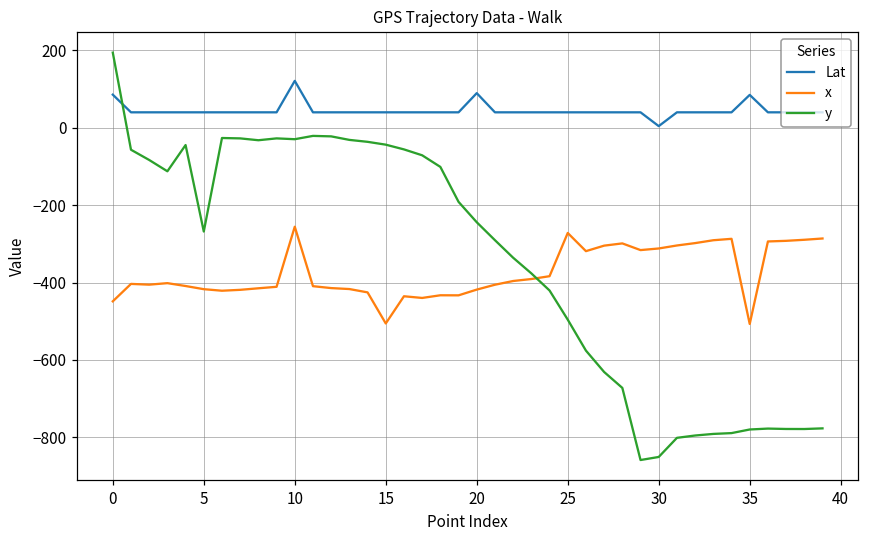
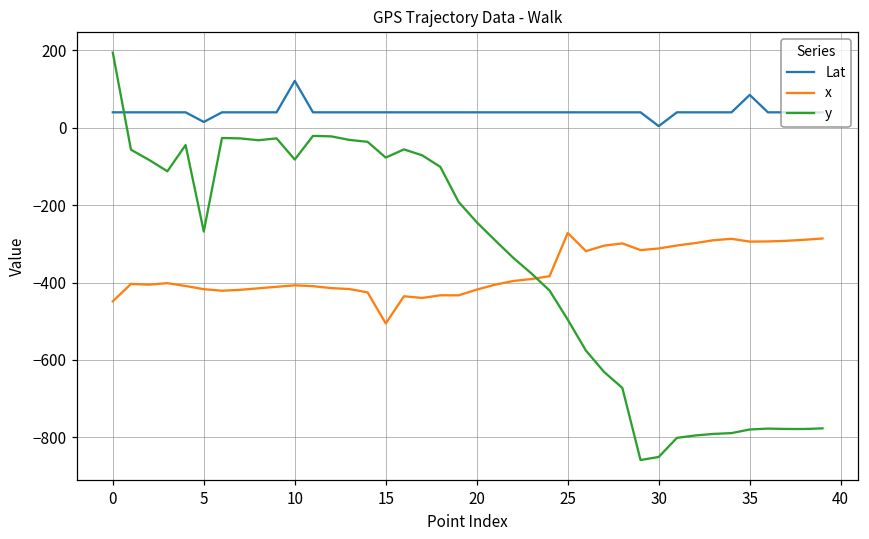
  {
    "Lat": {
-     "0": 90,
-     "5": 40,
+     "0": 40,
+     "5": 20,
      "10": 120,
      "15": 40,
-     "20": 90,
+     "20": 40,
      "25": 40,
      "30": 0,
      "35": 90
    },
    "x": {
      "0": -450,
      "5": -420,
-     "10": -260,
+     "10": -410,
      "15": -510,
      "20": -420,
      "25": -270,
      "30": -310,
-     "35": -510
+     "35": -290
    },
    "y": {
      "0": 190,
      "5": -270,
-     "10": -30,
-     "15": -40,
+     "10": -80,
+     "15": -80,
      "20": -240,
      "25": -500,
      "30": -850,
      "35": -780
    }
  }
